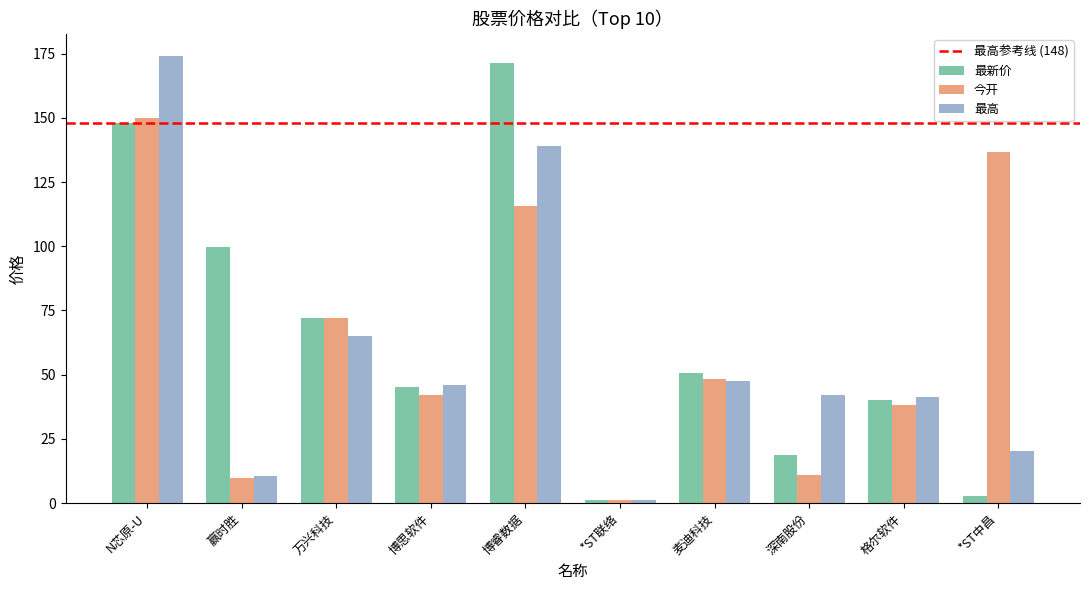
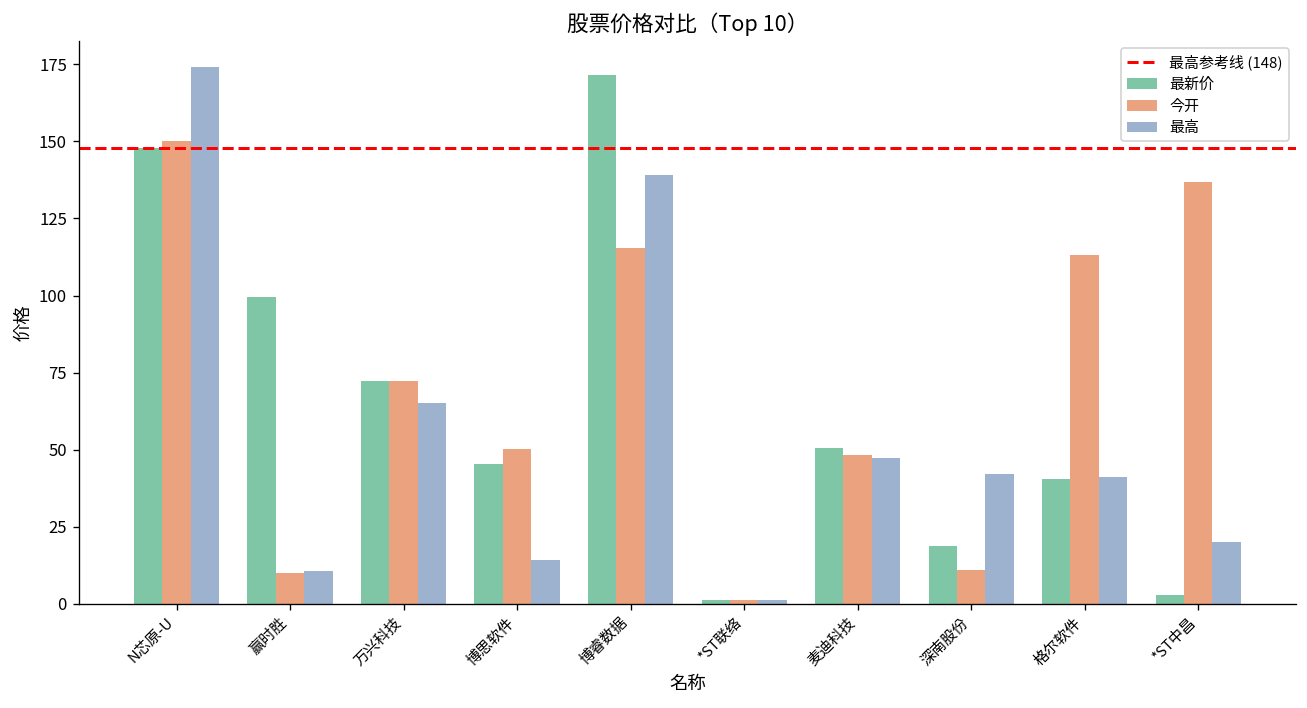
  {
    "最新价": {
      "N芯原-U": 148,
      "赢时胜": 100,
      "万兴科技": 72,
      "博思软件": 45,
      "博睿数据": 171,
      "*ST联络": 1,
      "麦迪科技": 51,
      "深南股份": 19,
      "格尔软件": 40,
      "*ST中昌": 3
    },
    "今开": {
      "N芯原-U": 150,
      "赢时胜": 10,
      "万兴科技": 72,
-     "博思软件": 42,
+     "博思软件": 50,
      "博睿数据": 116,
      "*ST联络": 1,
      "麦迪科技": 48,
      "深南股份": 11,
-     "格尔软件": 38,
+     "格尔软件": 113,
      "*ST中昌": 137
    },
    "最高": {
      "N芯原-U": 174,
      "赢时胜": 11,
      "万兴科技": 65,
-     "博思软件": 46,
+     "博思软件": 14,
      "博睿数据": 139,
      "*ST联络": 1,
      "麦迪科技": 47,
      "深南股份": 42,
      "格尔软件": 41,
      "*ST中昌": 20
    }
  }
